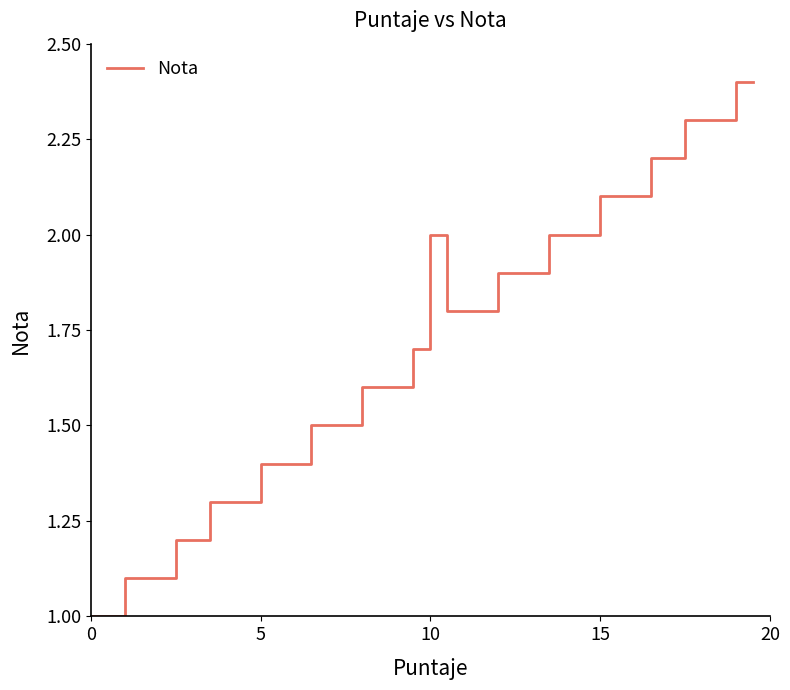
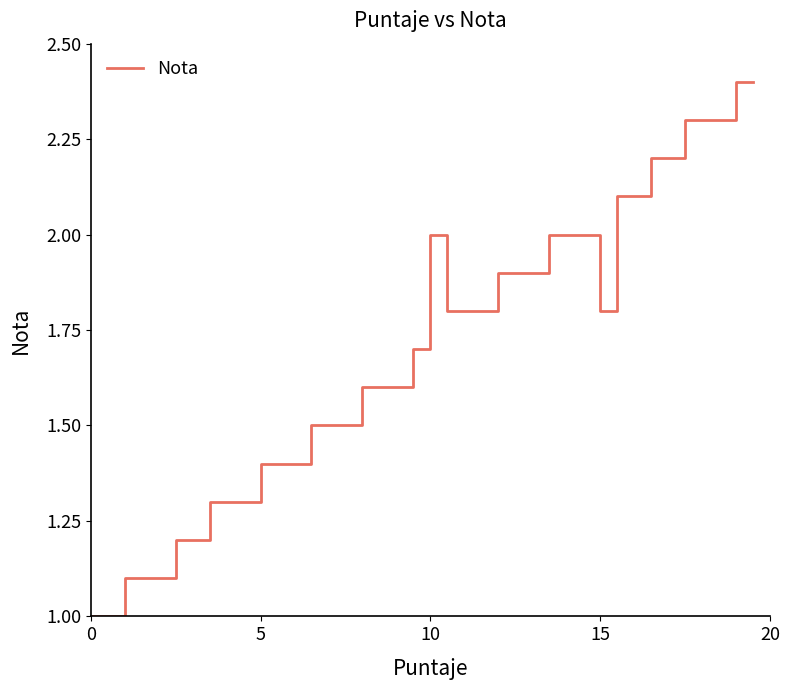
  {
    "0": 1.0,
    "5": 1.4,
    "10": 2.0,
-   "15": 2.1
+   "15": 1.8
  }
